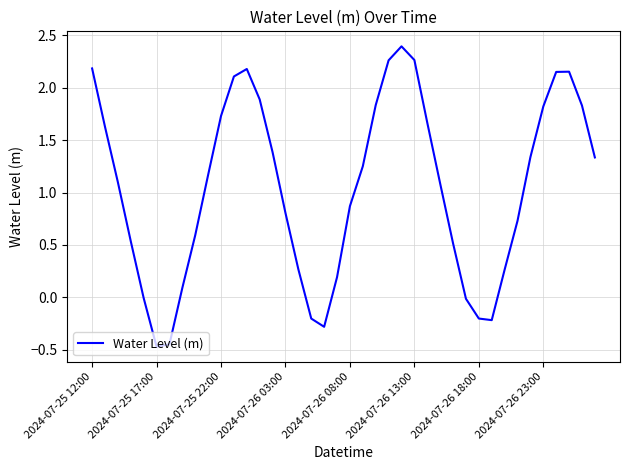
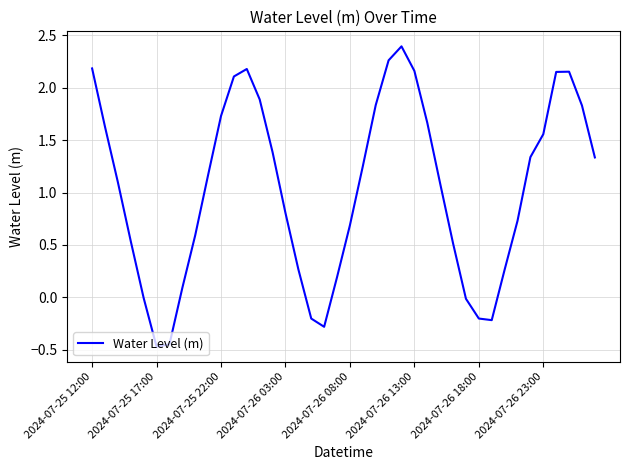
  {
    "2024-07-25 12:00": 2.18,
    "2024-07-25 22:00": 1.73,
    "2024-07-26 03:00": 0.80,
-   "2024-07-26 08:00": 0.87,
-   "2024-07-26 13:00": 2.27,
+   "2024-07-26 08:00": 0.69,
+   "2024-07-26 13:00": 2.16,
    "2024-07-26 18:00": -0.20,
-   "2024-07-26 23:00": 1.82
+   "2024-07-26 23:00": 1.56
  }
